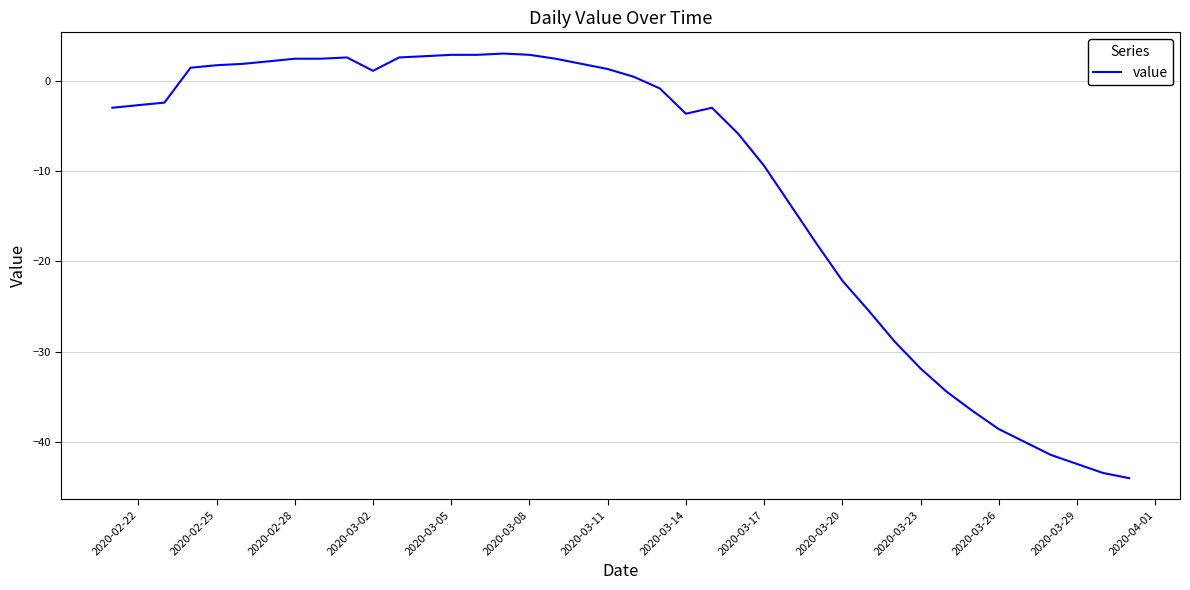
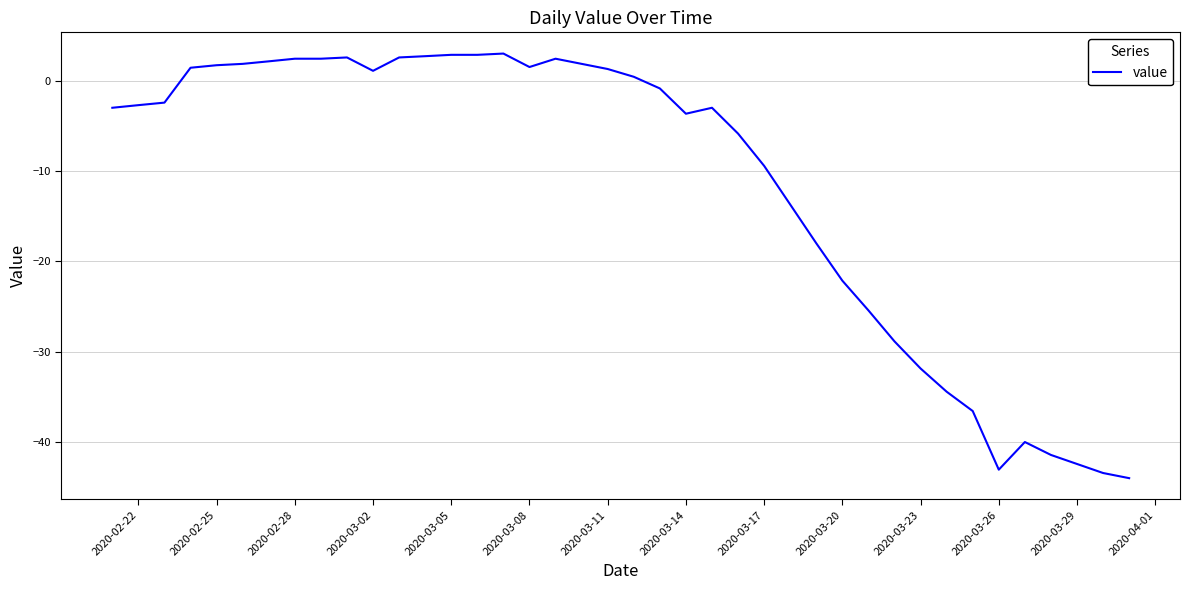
  {
    "2020-02-22": -3,
    "2020-02-25": 2,
    "2020-02-28": 2,
    "2020-03-02": 1,
    "2020-03-05": 3,
-   "2020-03-08": 3,
+   "2020-03-08": 2,
    "2020-03-11": 1,
    "2020-03-14": -4,
    "2020-03-17": -9,
    "2020-03-20": -22,
    "2020-03-23": -32,
-   "2020-03-26": -39,
+   "2020-03-26": -43,
    "2020-03-29": -42
  }
